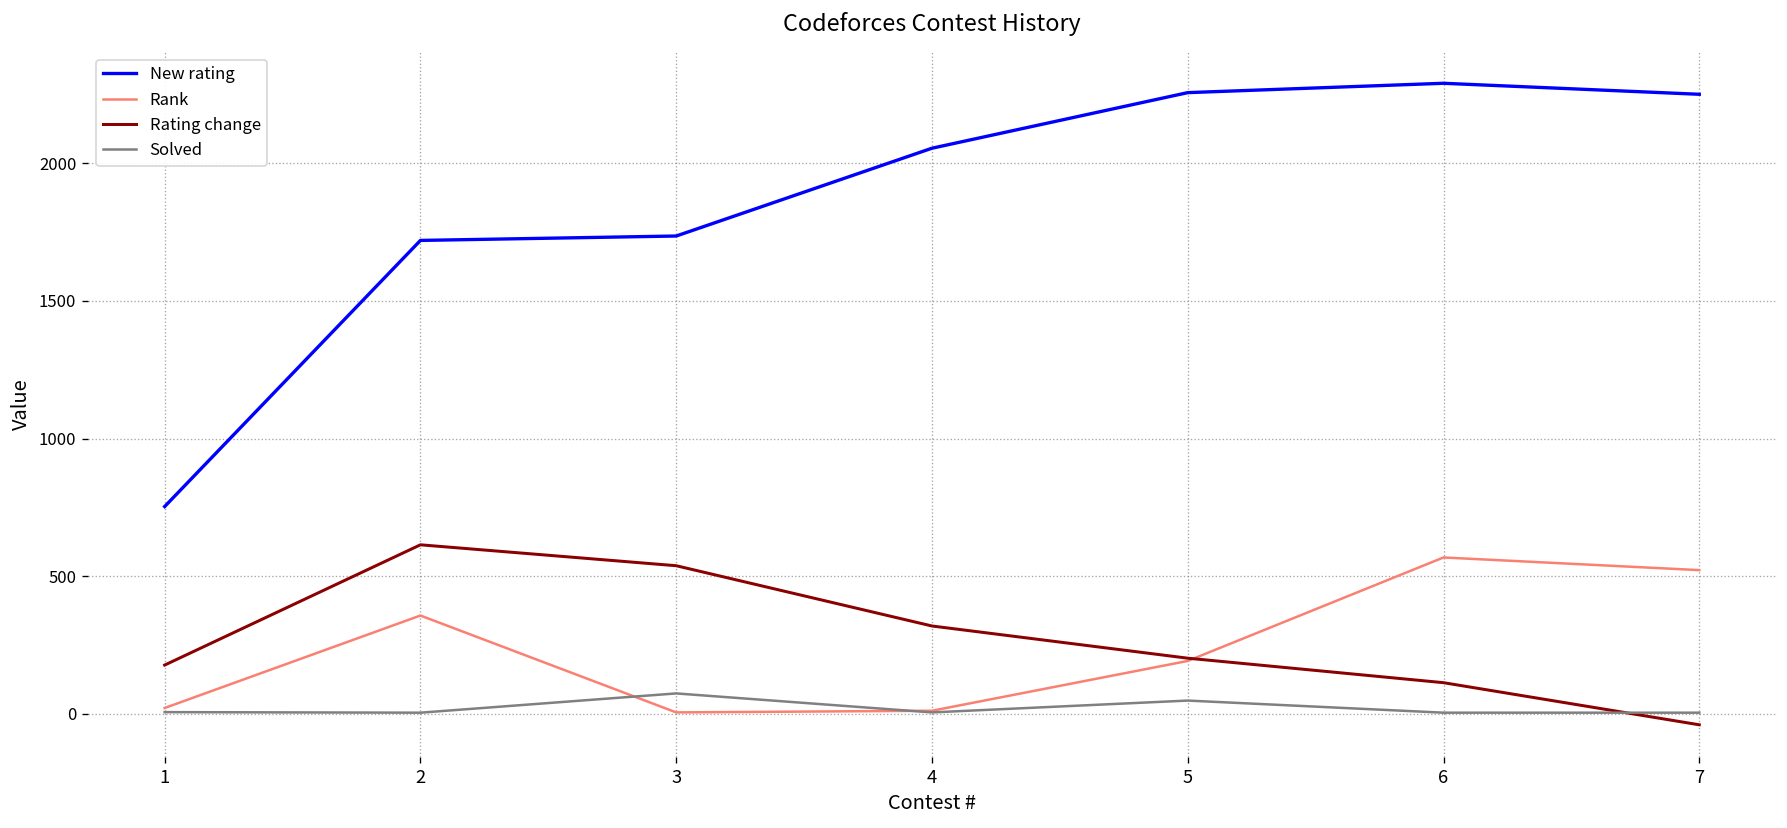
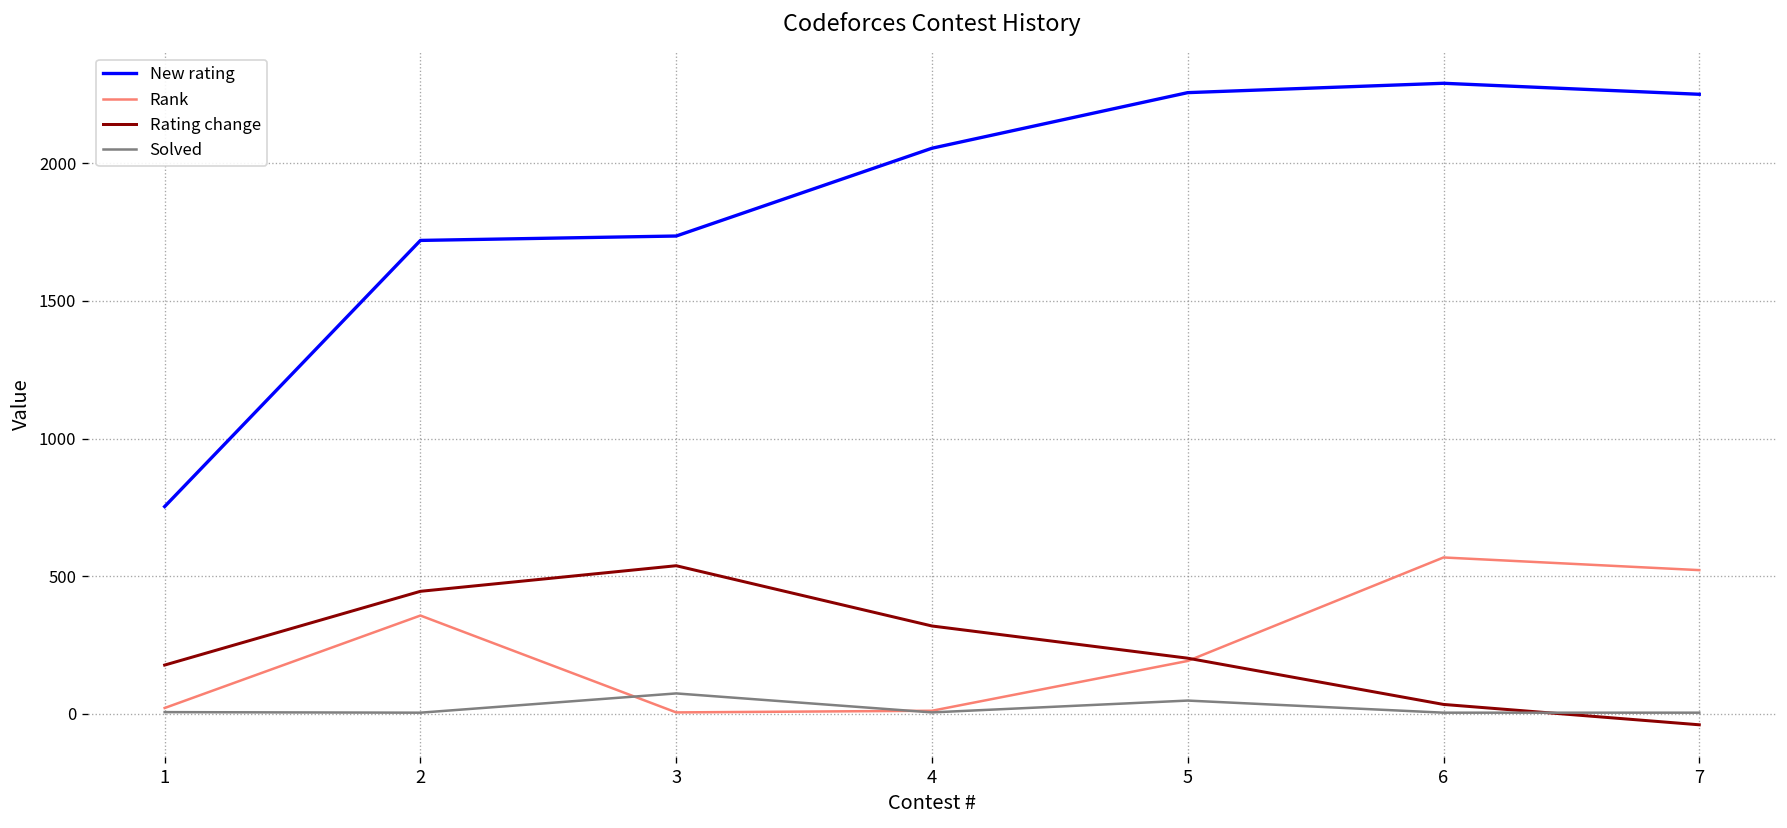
  {
    "New rating": {
      "1": 750,
      "2": 1720,
      "3": 1740,
      "4": 2060,
      "5": 2260,
      "6": 2290,
      "7": 2250
    },
    "Rank": {
      "1": 20,
      "2": 360,
      "3": 10,
      "6": 570,
      "7": 520
    },
    "Rating change": {
      "1": 180,
-     "2": 610,
+     "2": 450,
      "3": 540,
      "4": 320,
-     "6": 110,
+     "6": 30,
      "7": -40
    },
    "Solved": {
      "1": 10,
      "2": 0,
      "3": 70,
      "5": 50,
      "6": 0,
      "7": 0
    }
  }
